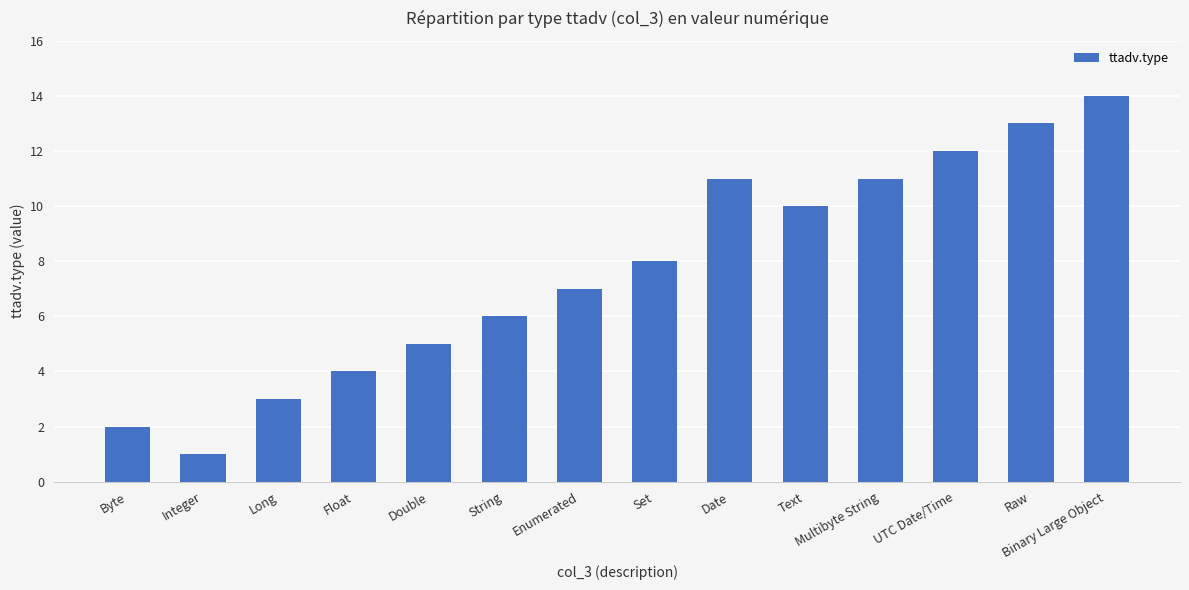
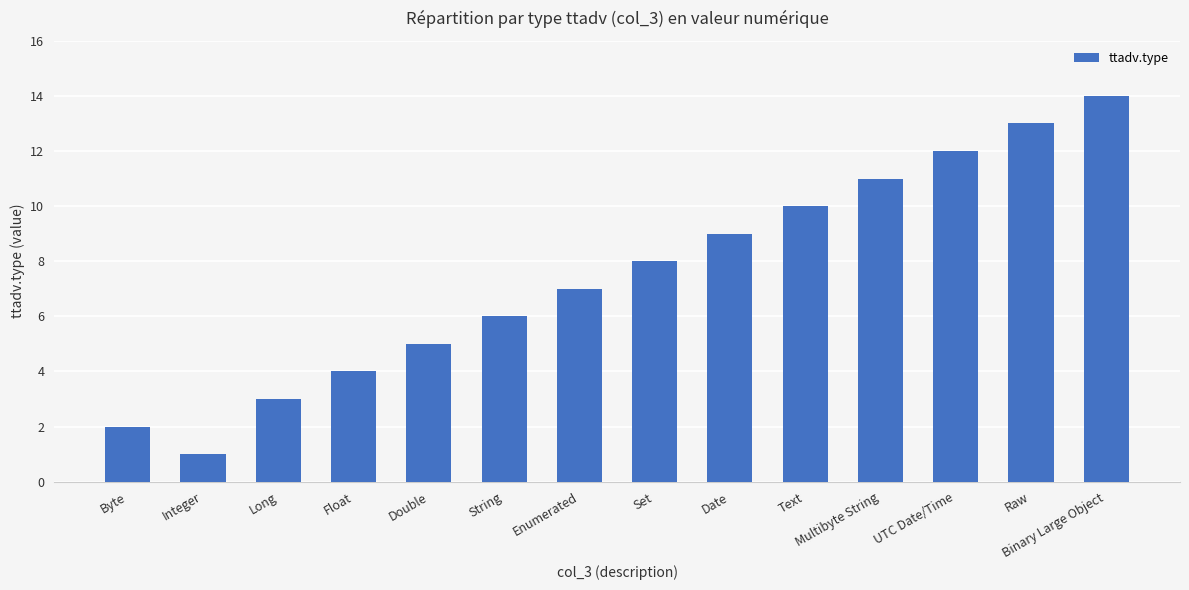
  {
    "Byte": 2,
    "Integer": 1,
    "Long": 3,
    "Float": 4,
    "Double": 5,
    "String": 6,
    "Enumerated": 7,
    "Set": 8,
-   "Date": 11,
+   "Date": 9,
    "Text": 10,
    "Multibyte String": 11,
    "UTC Date/Time": 12,
    "Raw": 13,
    "Binary Large Object": 14
  }
